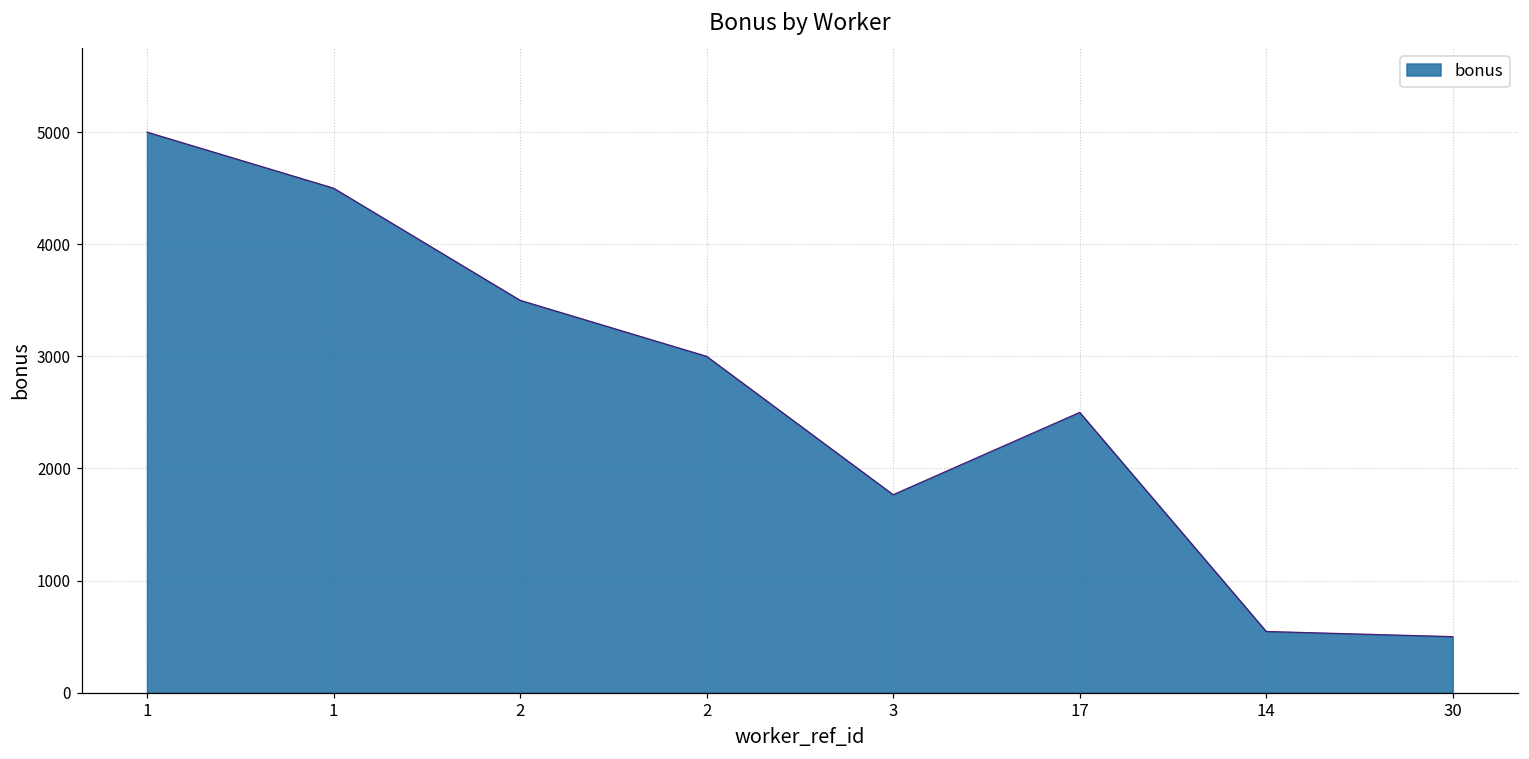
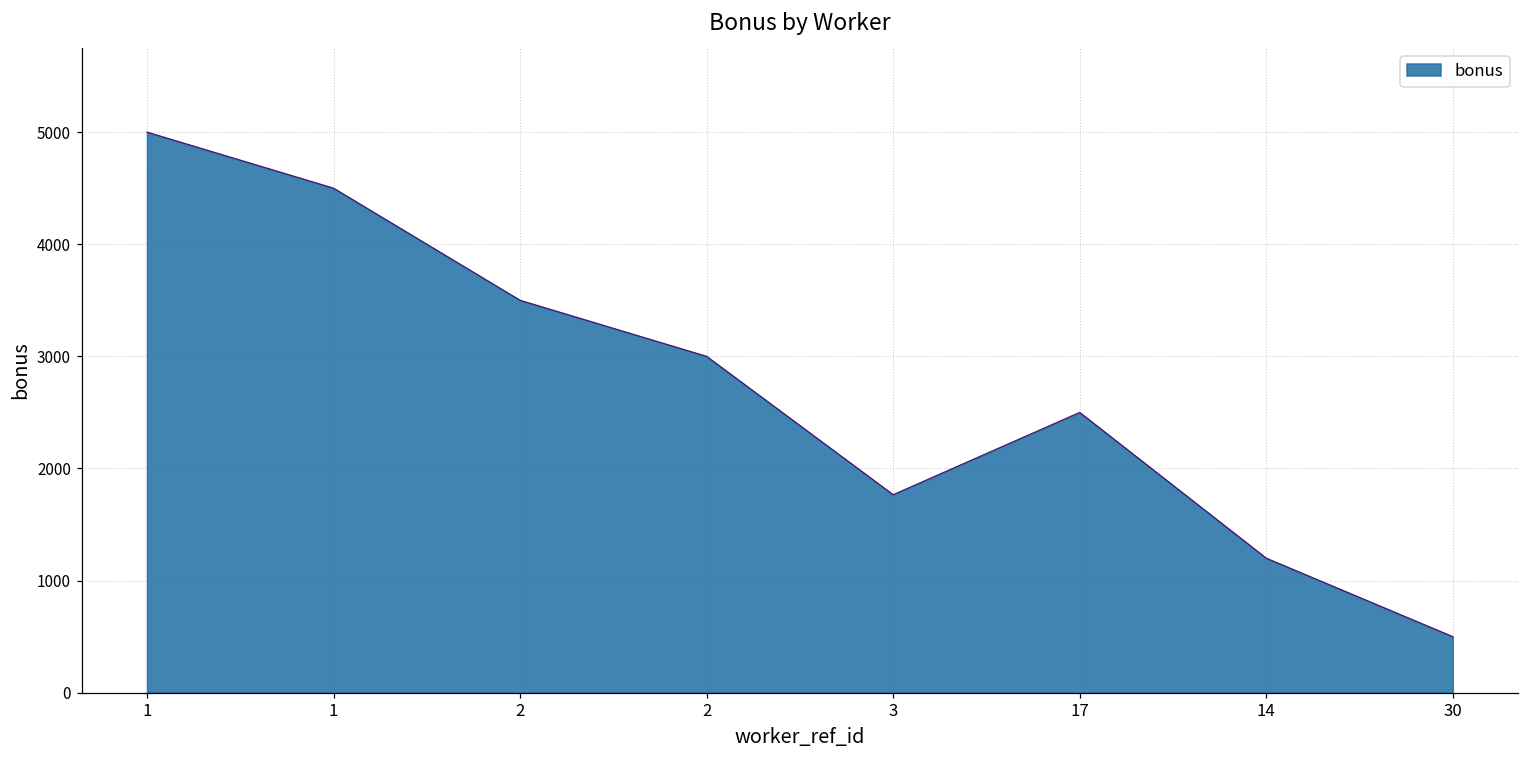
  {
    "3": 1770,
    "17": 2500,
-   "14": 550,
+   "14": 1200,
    "30": 500
  }
